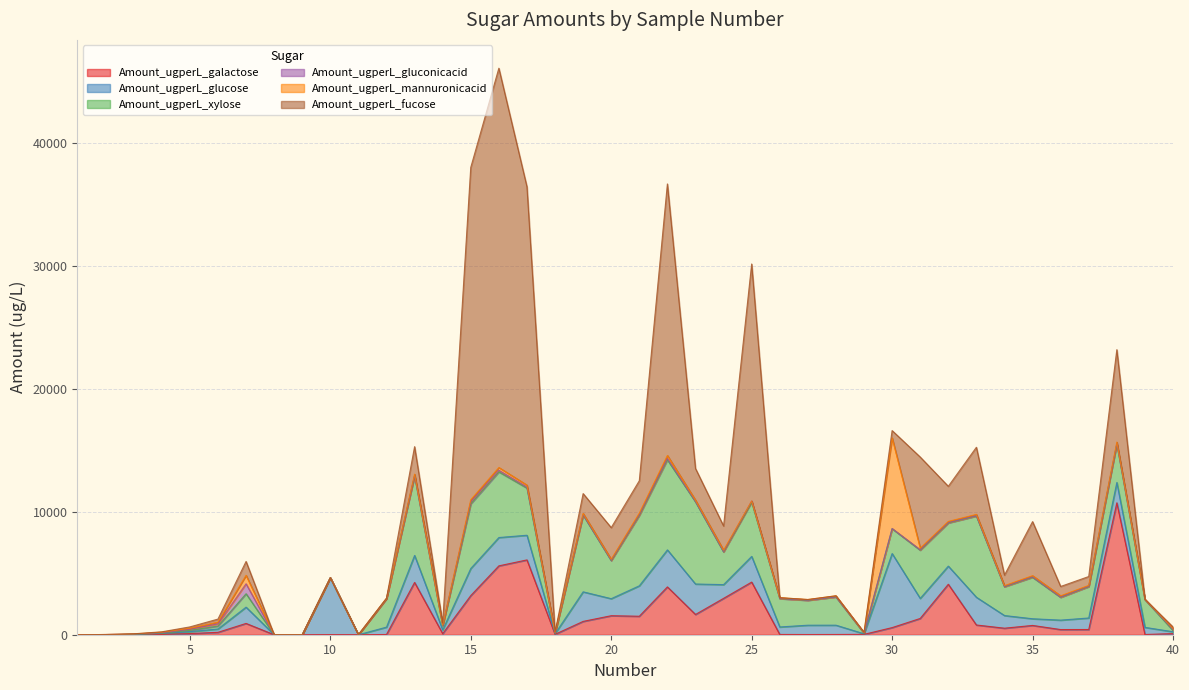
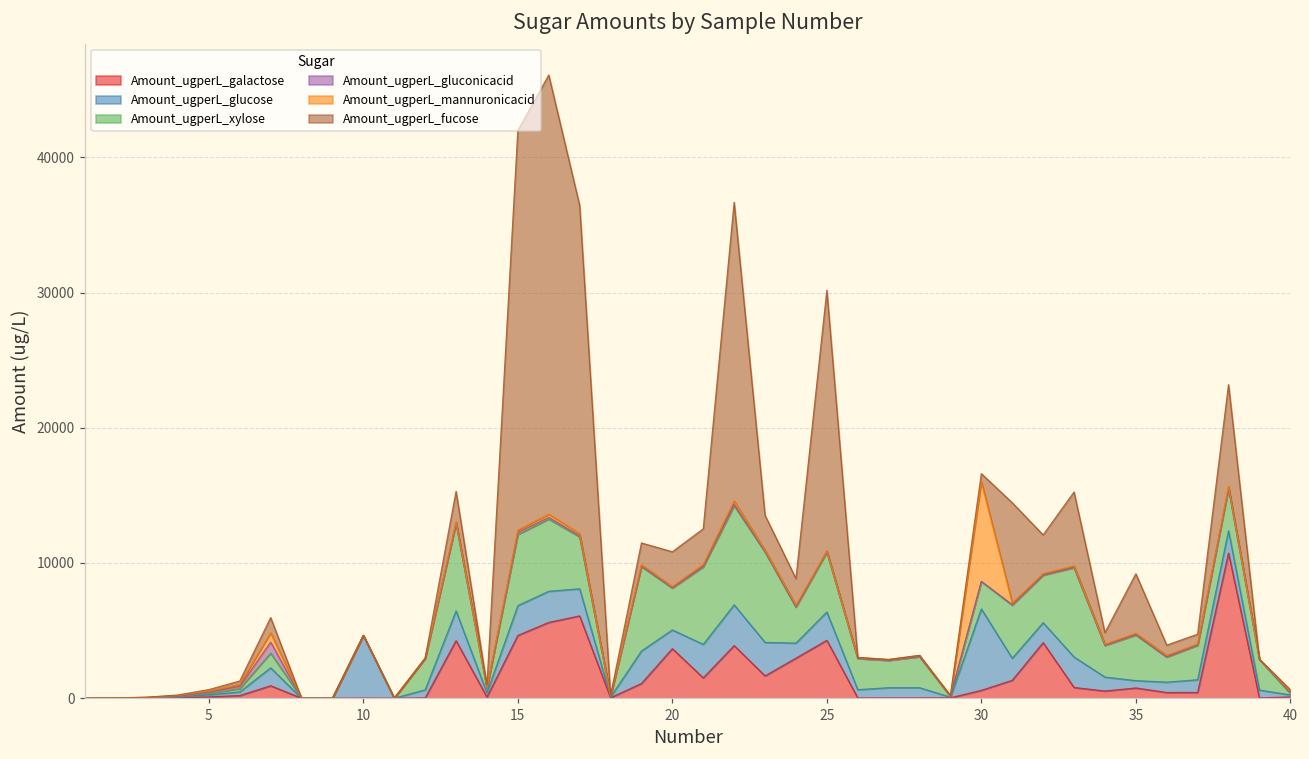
  {
    "Amount_ugperL_galactose": {
      "10": 0,
-     "15": 3200,
-     "20": 1500,
+     "15": 4600,
+     "20": 3700,
      "25": 4300,
      "30": 600,
      "35": 800
    },
    "Amount_ugperL_glucose": {
      "15": 2200,
      "20": 1400,
      "25": 2100,
      "30": 6000,
      "35": 500
    },
    "Amount_ugperL_mannuronicacid": {
      "30": 7400
    },
    "Amount_ugperL_fucose": {
-     "15": 27000,
+     "15": 29600,
      "20": 2600,
      "25": 19300,
      "30": 600,
      "35": 4400
    }
  }
